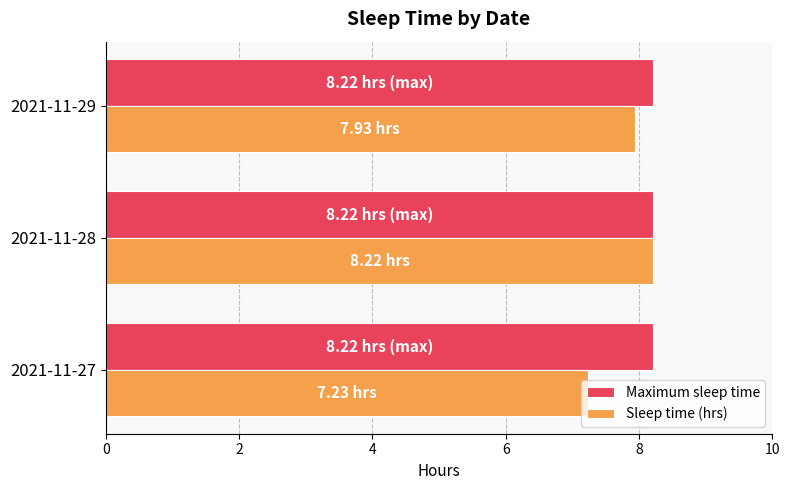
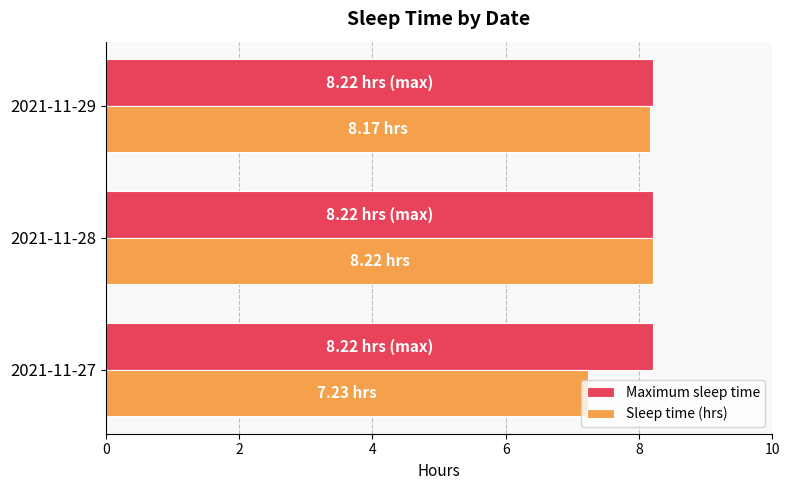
  {
    "Maximum sleep time": {
      "2021-11-29": 8.22,
      "2021-11-28": 8.22,
      "2021-11-27": 8.22
    },
    "Sleep time (hrs)": {
-     "2021-11-29": 7.93,
+     "2021-11-29": 8.17,
      "2021-11-28": 8.22
    }
  }
